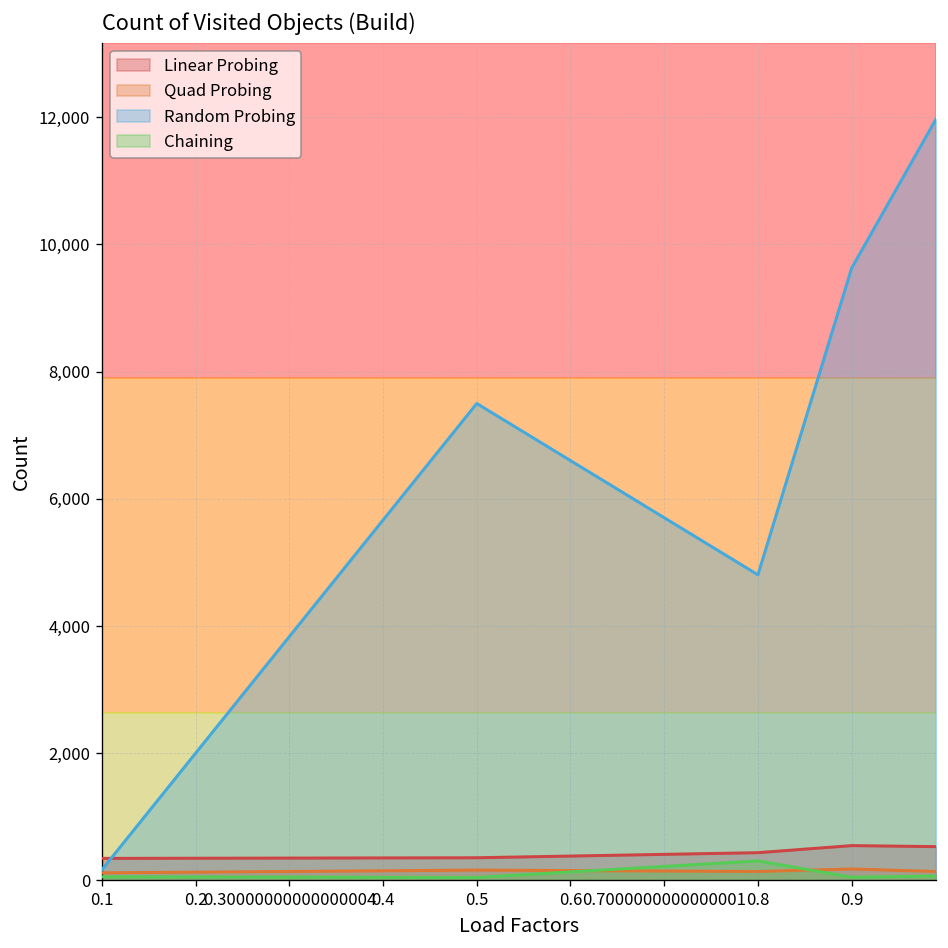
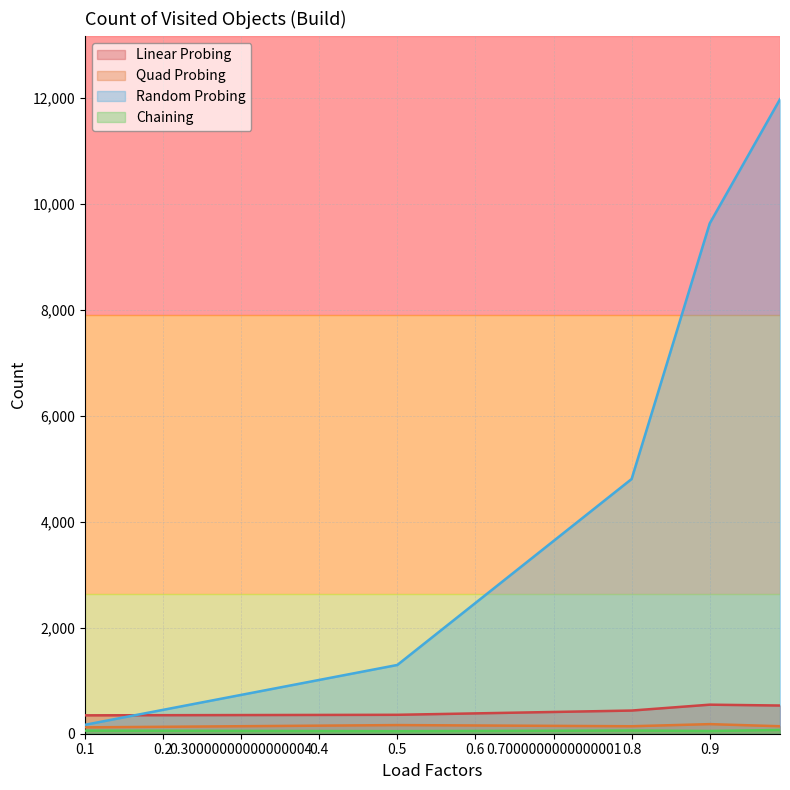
  {
    "Random Probing": {
      "0.1": "200",
-     "0.5": "7,500",
+     "0.5": "1,300",
      "0.8": "4,800",
      "0.9": "9,600"
    },
    "Chaining": {
      "0.1": "100",
      "0.5": "0",
-     "0.8": "300",
+     "0.8": "100",
      "0.9": "100"
    }
  }
